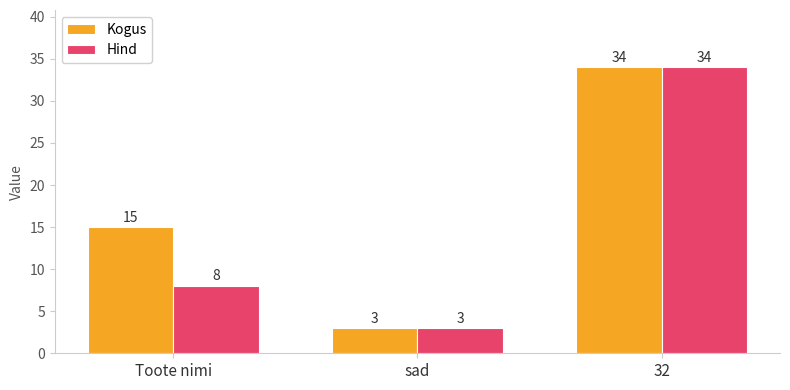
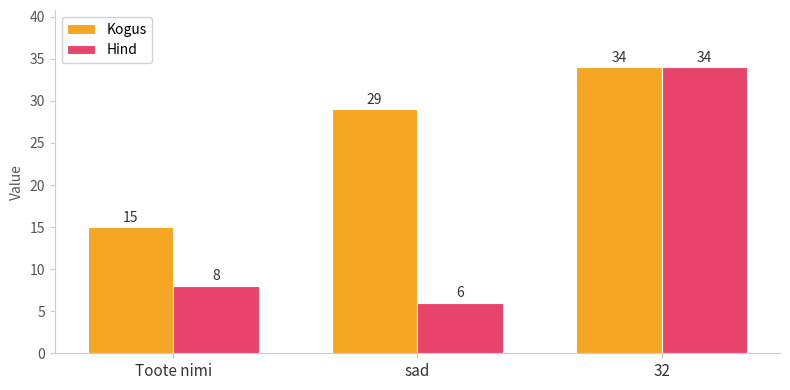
  {
    "Kogus": {
      "Toote nimi": 15,
-     "sad": 3,
+     "sad": 29,
      "32": 34
    },
    "Hind": {
      "Toote nimi": 8,
-     "sad": 3,
+     "sad": 6,
      "32": 34
    }
  }
